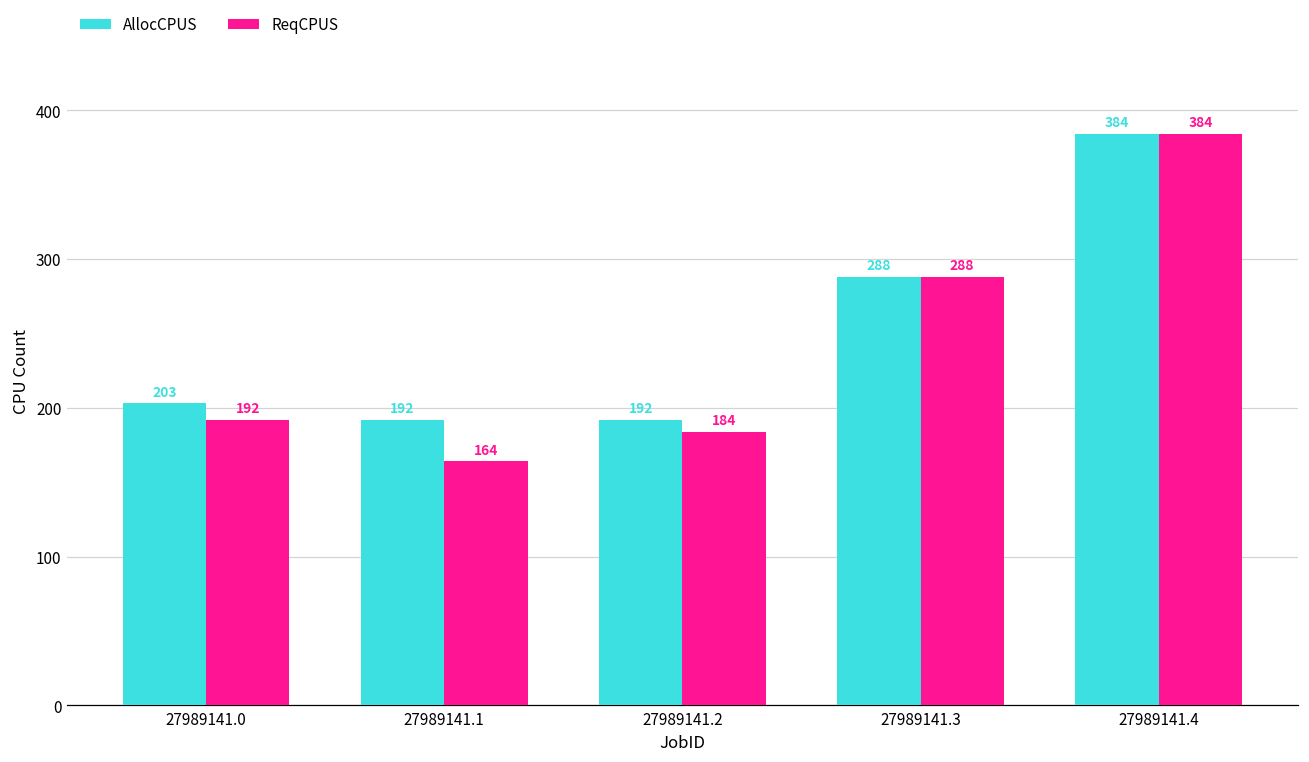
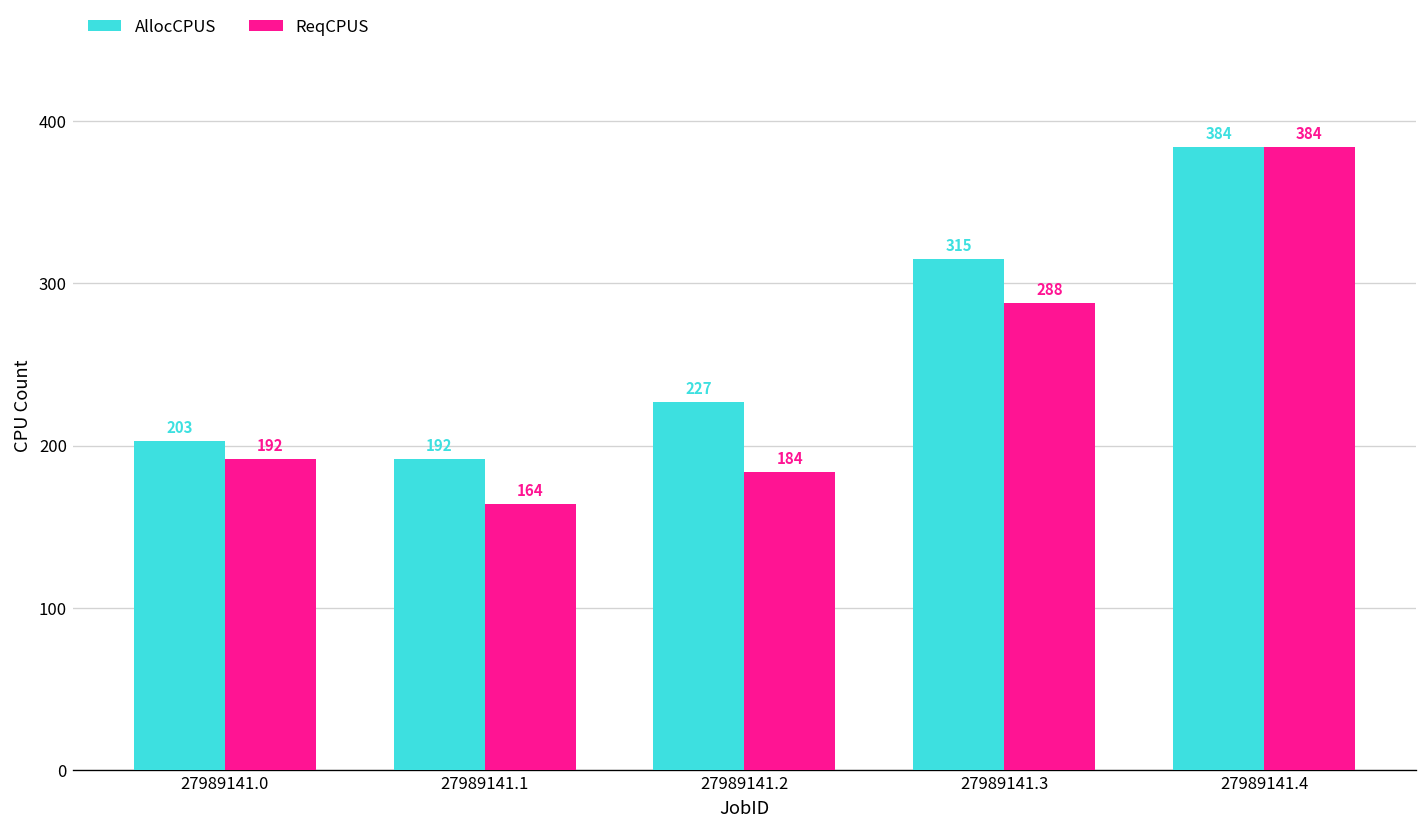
  {
    "AllocCPUS": {
      "27989141.0": 203,
      "27989141.1": 192,
-     "27989141.2": 192,
-     "27989141.3": 288,
+     "27989141.2": 227,
+     "27989141.3": 315,
      "27989141.4": 384
    },
    "ReqCPUS": {
      "27989141.0": 192,
      "27989141.1": 164,
      "27989141.2": 184,
      "27989141.3": 288,
      "27989141.4": 384
    }
  }
